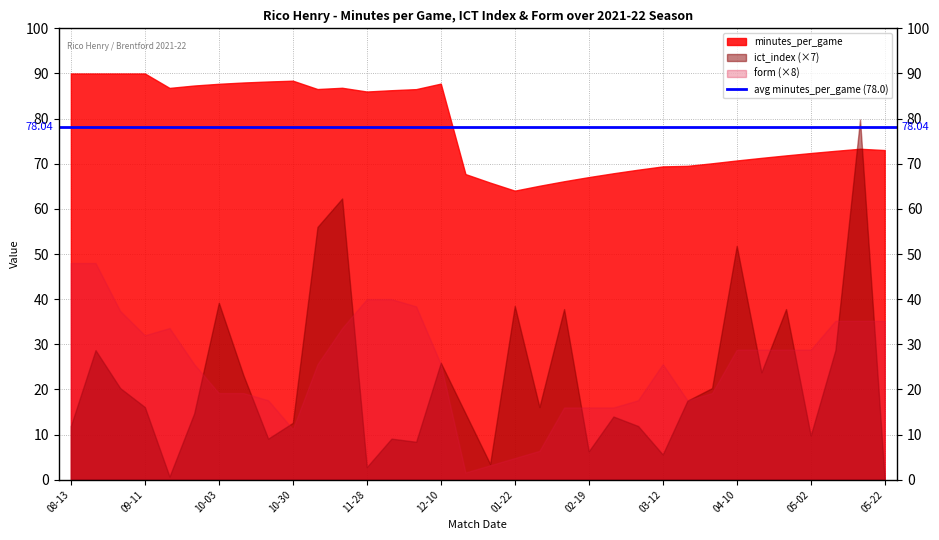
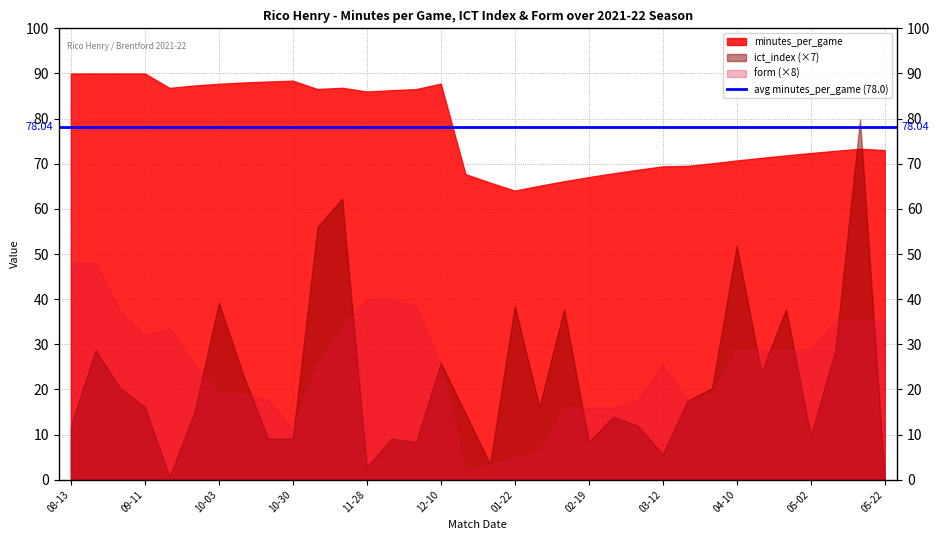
  {
    "minutes_per_game": {
      "10-03": 88,
      "10-30": 88,
      "11-28": 86,
      "12-10": 88,
      "01-22": 64,
      "02-19": 67,
      "03-12": 69,
      "04-10": 71,
      "05-02": 72
    },
    "ict_index (×7)": {
      "08-13": 12,
      "09-11": 16,
      "10-03": 39,
-     "10-30": 13,
+     "10-30": 9,
      "11-28": 3,
      "01-22": 39,
-     "02-19": 6,
+     "02-19": 8,
      "03-12": 6,
      "04-10": 52,
      "05-02": 10,
      "05-22": 0
    },
    "form (×8)": {
      "08-13": 48,
      "09-11": 32,
      "10-03": 19,
      "10-30": 11,
      "11-28": 40,
      "01-22": 5,
      "02-19": 16,
      "03-12": 26,
      "04-10": 29,
      "05-02": 29,
      "05-22": 35
    }
  }
